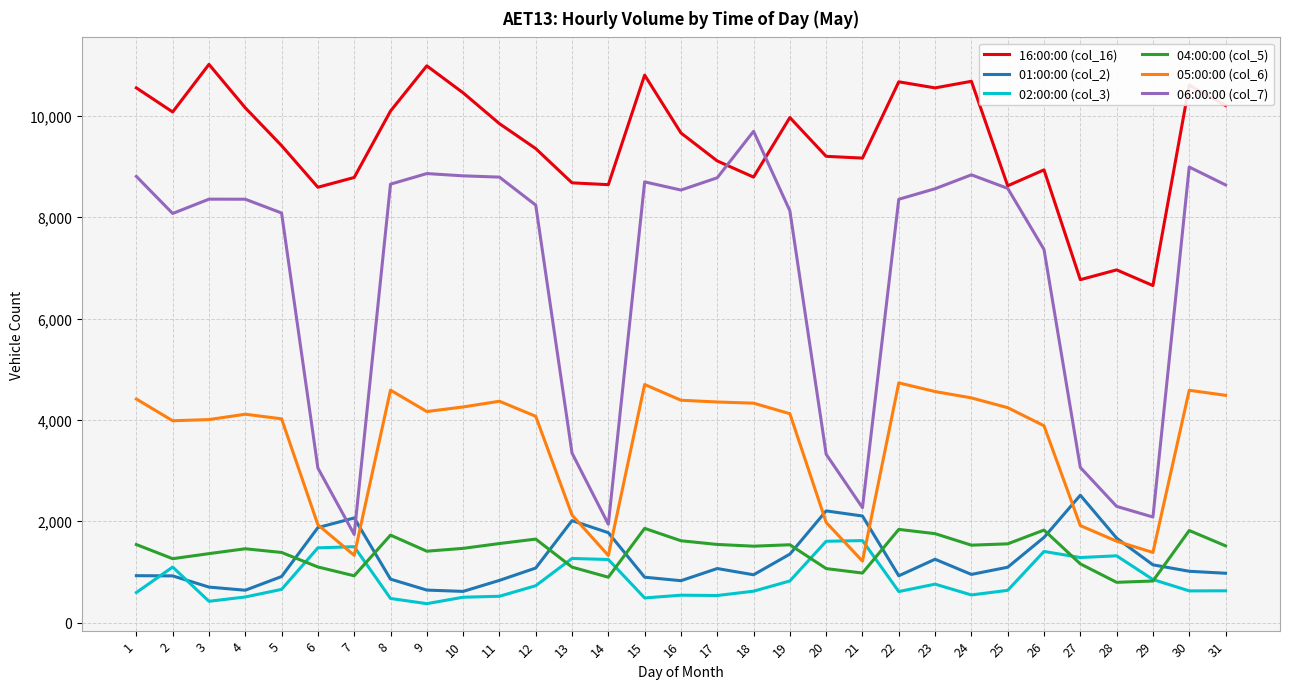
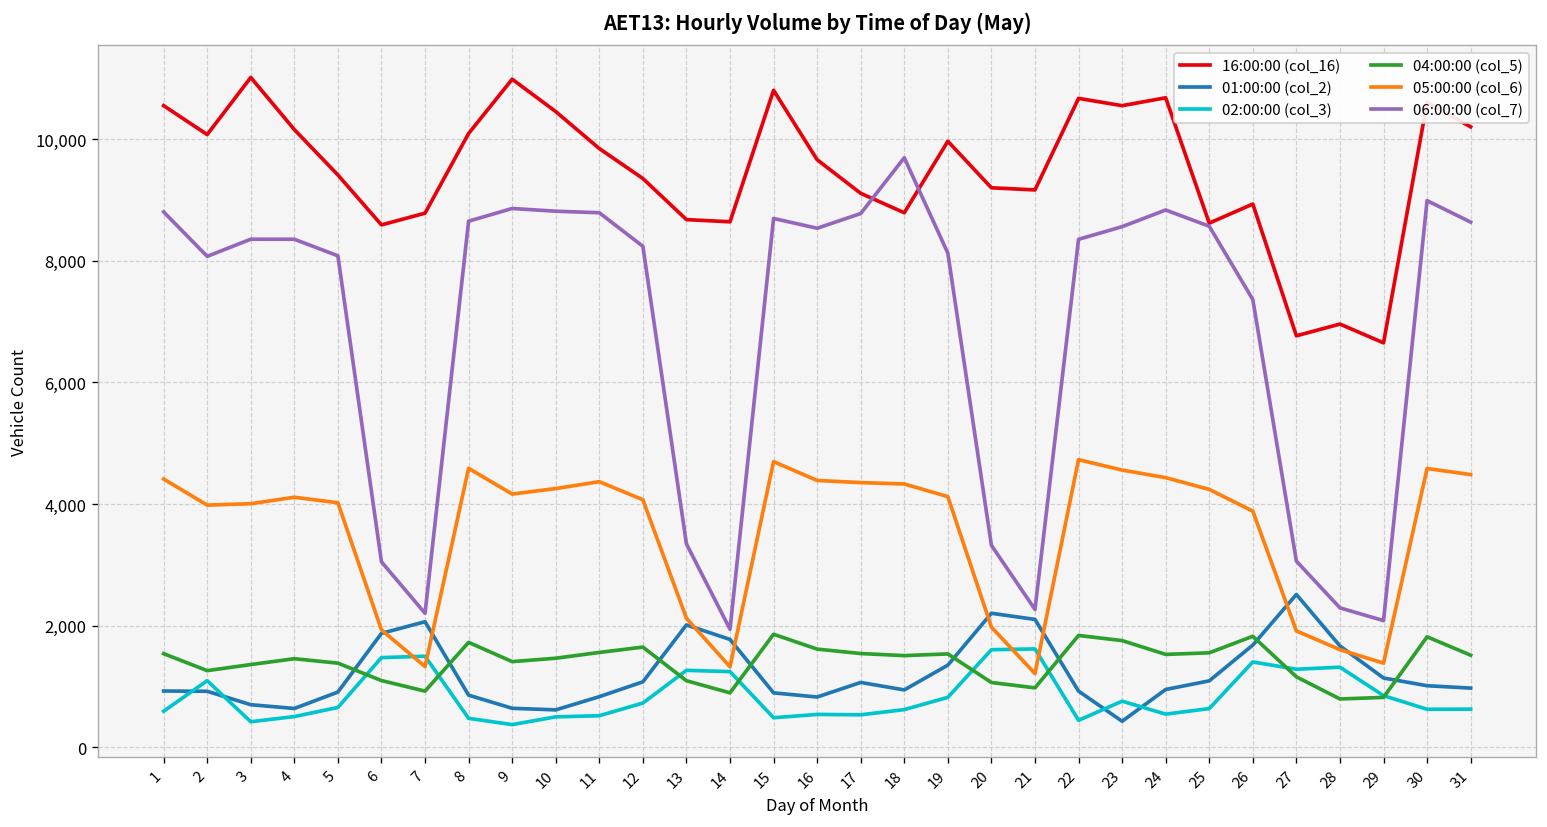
  {
    "16:00:00 (col_16)": {
      "1": "10,500",
      "2": "10,100",
      "3": "11,000",
      "4": "10,200",
      "5": "9,400",
      "6": "8,600",
      "7": "8,800",
      "8": "10,100",
      "9": "11,000",
      "10": "10,500",
      "11": "9,800",
      "12": "9,400",
      "13": "8,700",
      "14": "8,600",
      "15": "10,800",
      "16": "9,700",
      "17": "9,100",
      "18": "8,800",
      "19": "10,000",
      "20": "9,200",
      "21": "9,200",
      "22": "10,700",
      "23": "10,500",
      "24": "10,700",
      "25": "8,600",
      "26": "8,900",
      "27": "6,800",
      "28": "7,000",
      "29": "6,700",
      "31": "10,200"
    },
    "01:00:00 (col_2)": {
      "1": "900",
      "2": "900",
      "3": "700",
      "4": "600",
      "5": "900",
      "6": "1,900",
      "7": "2,100",
      "8": "900",
      "9": "600",
      "10": "600",
      "11": "800",
      "12": "1,100",
      "13": "2,000",
      "14": "1,800",
      "15": "900",
      "16": "800",
      "17": "1,100",
      "18": "900",
      "19": "1,400",
      "20": "2,200",
      "21": "2,100",
      "22": "900",
-     "23": "1,300",
+     "23": "400",
      "24": "1,000",
      "25": "1,100",
      "26": "1,700",
      "27": "2,500",
      "28": "1,700",
      "29": "1,100",
      "30": "1,000",
      "31": "1,000"
    },
    "02:00:00 (col_3)": {
      "1": "600",
      "2": "1,100",
      "3": "400",
      "4": "500",
      "5": "700",
      "6": "1,500",
      "7": "1,500",
      "8": "500",
      "9": "400",
      "10": "500",
      "11": "500",
      "12": "700",
      "13": "1,300",
      "14": "1,200",
      "15": "500",
      "16": "500",
      "17": "500",
      "18": "600",
      "19": "800",
      "20": "1,600",
      "21": "1,600",
-     "22": "600",
+     "22": "400",
      "23": "800",
      "24": "500",
      "25": "600",
      "26": "1,400",
      "27": "1,300",
      "28": "1,300",
      "30": "600",
      "31": "600"
    },
    "04:00:00 (col_5)": {
      "1": "1,500",
      "2": "1,300",
      "3": "1,400",
      "4": "1,500",
      "5": "1,400",
      "6": "1,100",
      "7": "900",
      "8": "1,700",
      "9": "1,400",
      "10": "1,500",
      "11": "1,600",
      "12": "1,600",
      "13": "1,100",
      "14": "900",
      "15": "1,900",
      "16": "1,600",
      "17": "1,500",
      "18": "1,500",
      "19": "1,500",
      "20": "1,100",
      "21": "1,000",
      "22": "1,800",
      "23": "1,800",
      "24": "1,500",
      "25": "1,600",
      "26": "1,800",
      "27": "1,200",
      "28": "800",
      "30": "1,800",
      "31": "1,500"
    },
    "05:00:00 (col_6)": {
      "1": "4,400",
      "2": "4,000",
      "3": "4,000",
      "4": "4,100",
      "5": "4,000",
      "6": "1,900",
      "7": "1,300",
      "8": "4,600",
      "9": "4,200",
      "10": "4,300",
      "11": "4,400",
      "12": "4,100",
      "13": "2,100",
      "14": "1,300",
      "15": "4,700",
      "16": "4,400",
      "17": "4,400",
      "18": "4,300",
      "19": "4,100",
      "20": "2,000",
      "21": "1,200",
      "22": "4,700",
      "23": "4,600",
      "24": "4,400",
      "25": "4,200",
      "26": "3,900",
      "27": "1,900",
      "28": "1,600",
      "29": "1,400",
      "30": "4,600",
      "31": "4,500"
    },
    "06:00:00 (col_7)": {
      "1": "8,800",
      "2": "8,100",
      "3": "8,400",
      "4": "8,400",
      "5": "8,100",
      "6": "3,100",
-     "7": "1,700",
+     "7": "2,200",
      "8": "8,700",
      "9": "8,900",
      "10": "8,800",
      "11": "8,800",
      "12": "8,200",
      "13": "3,300",
      "14": "1,900",
      "15": "8,700",
      "16": "8,500",
      "17": "8,800",
      "18": "9,700",
      "19": "8,100",
      "20": "3,300",
      "21": "2,300",
      "22": "8,400",
      "23": "8,600",
      "24": "8,800",
      "25": "8,600",
      "26": "7,400",
      "27": "3,100",
      "28": "2,300",
      "29": "2,100",
      "30": "9,000",
      "31": "8,600"
    }
  }
